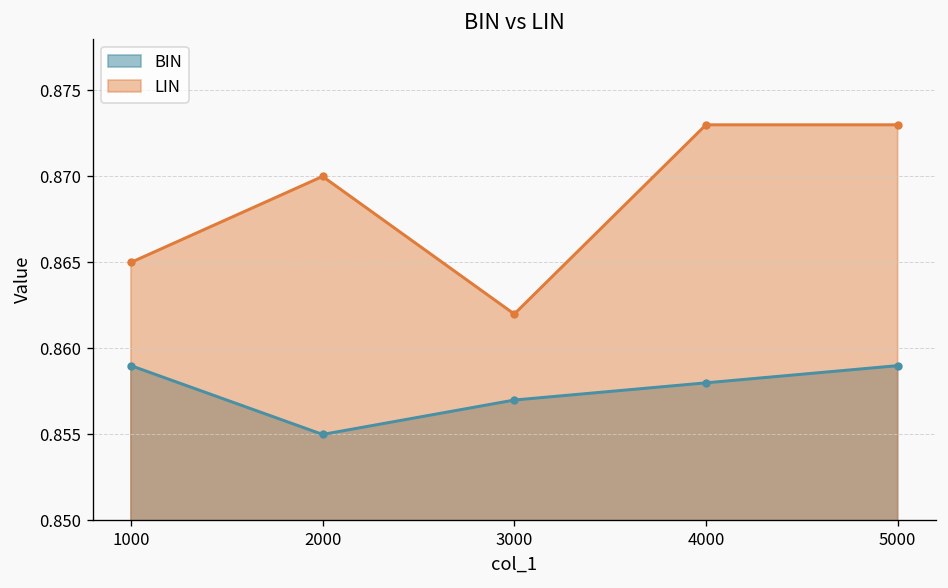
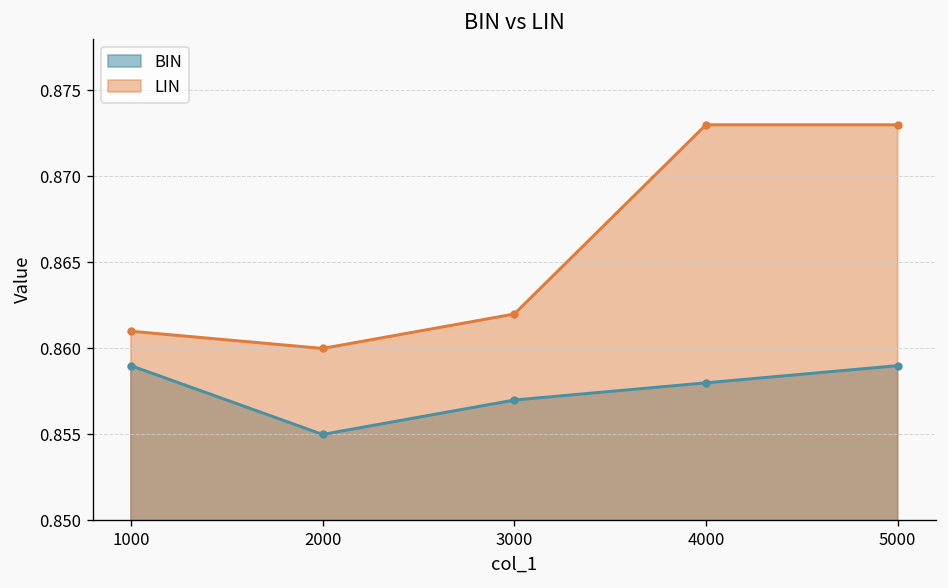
  {
    "BIN": {
      "1000": 0.859,
      "2000": 0.855,
      "3000": 0.857,
      "4000": 0.858,
      "5000": 0.859
    },
    "LIN": {
-     "1000": 0.865,
-     "2000": 0.87,
+     "1000": 0.861,
+     "2000": 0.86,
      "3000": 0.862,
      "4000": 0.873,
      "5000": 0.873
    }
  }
